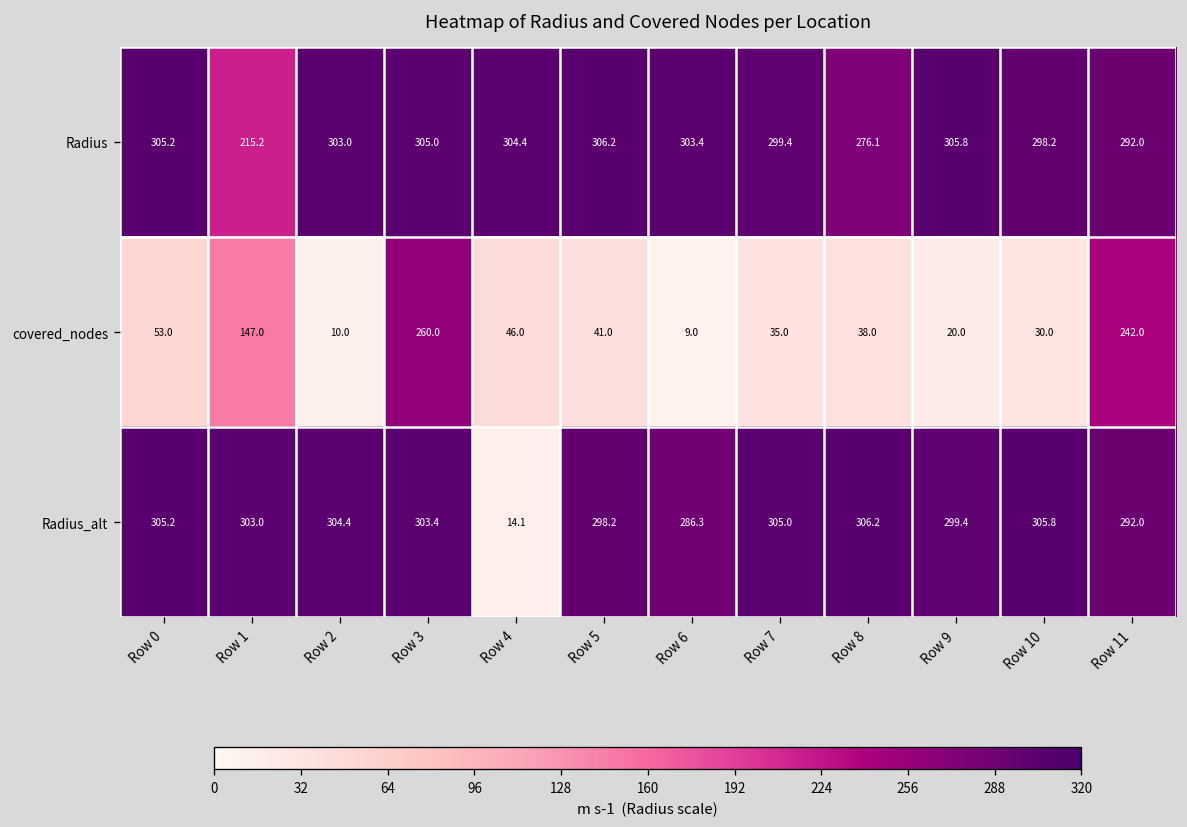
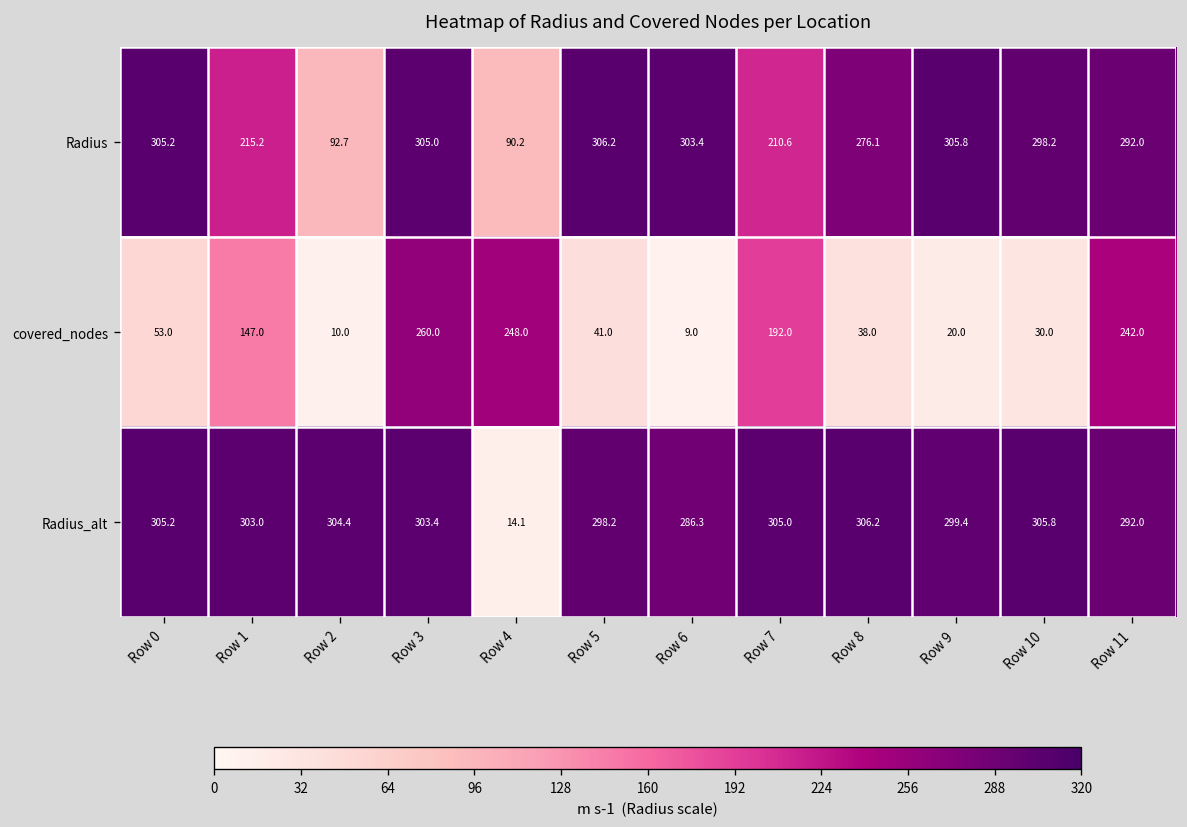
  {
    "Radius": {
      "Row 0": 305.2,
      "Row 1": 215.2,
-     "Row 2": 303.0,
+     "Row 2": 92.7,
      "Row 3": 305.0,
-     "Row 4": 304.4,
+     "Row 4": 90.2,
      "Row 5": 306.2,
      "Row 6": 303.4,
-     "Row 7": 299.4,
+     "Row 7": 210.6,
      "Row 8": 276.1,
      "Row 9": 305.8,
      "Row 10": 298.2,
      "Row 11": 292.0
    },
    "covered_nodes": {
      "Row 0": 53.0,
      "Row 1": 147.0,
      "Row 2": 10.0,
      "Row 3": 260.0,
-     "Row 4": 46.0,
+     "Row 4": 248.0,
      "Row 5": 41.0,
      "Row 6": 9.0,
-     "Row 7": 35.0,
+     "Row 7": 192.0,
      "Row 8": 38.0,
      "Row 9": 20.0,
      "Row 10": 30.0,
      "Row 11": 242.0
    },
    "Radius_alt": {
      "Row 0": 305.2,
      "Row 1": 303.0,
      "Row 2": 304.4,
      "Row 3": 303.4,
      "Row 4": 14.1,
      "Row 5": 298.2,
      "Row 6": 286.3,
      "Row 7": 305.0,
      "Row 8": 306.2,
      "Row 9": 299.4,
      "Row 10": 305.8,
      "Row 11": 292.0
    }
  }
